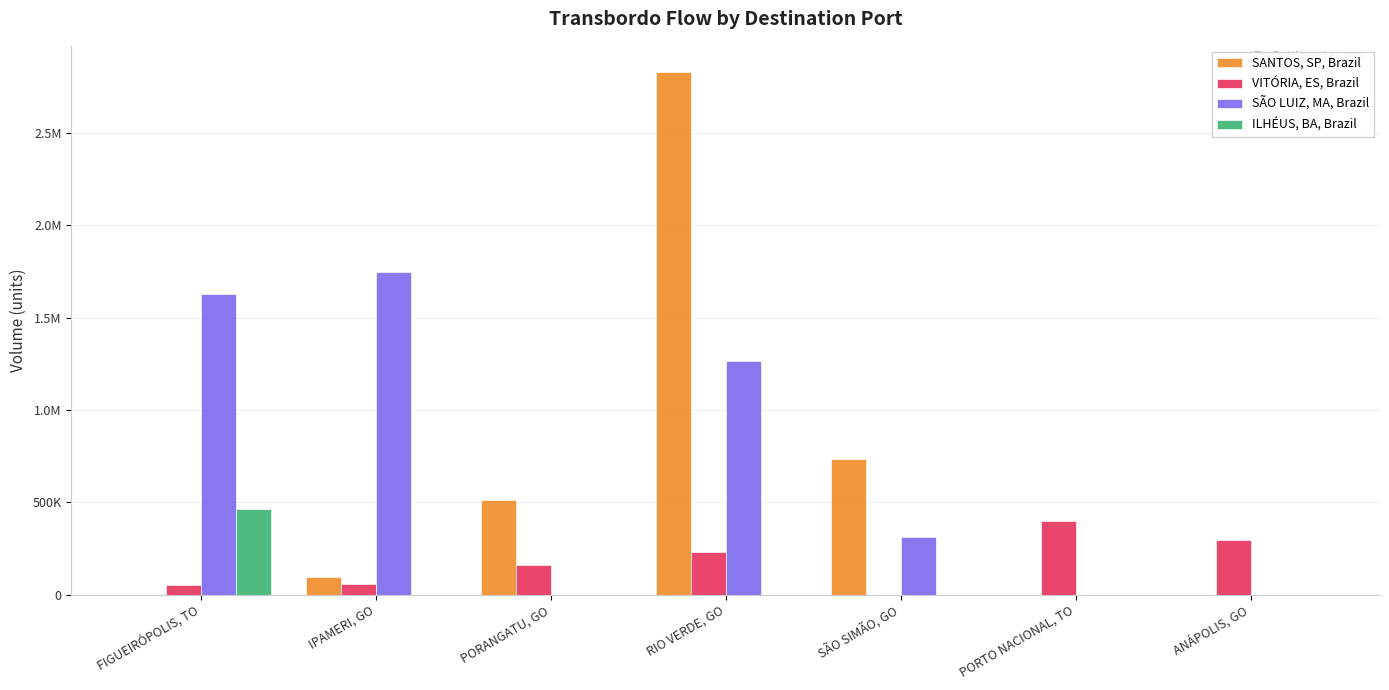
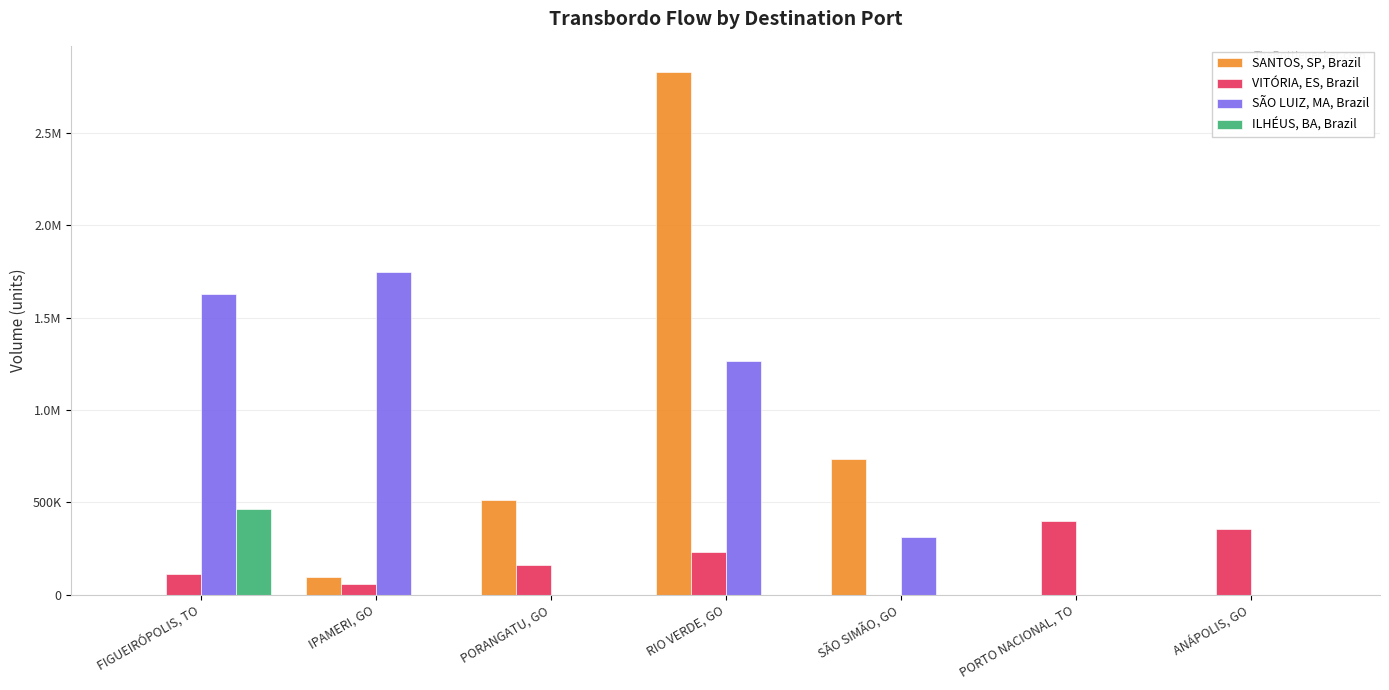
  {
    "SANTOS, SP, Brazil": {
      "FIGUEIRÓPOLIS, TO": 0,
      "IPAMERI, GO": 90000,
      "PORANGATU, GO": 510000,
      "RIO VERDE, GO": 2830000,
      "SÃO SIMÃO, GO": 740000,
      "PORTO NACIONAL, TO": 0,
      "ANÁPOLIS, GO": 0
    },
    "VITÓRIA, ES, Brazil": {
-     "FIGUEIRÓPOLIS, TO": 50000,
+     "FIGUEIRÓPOLIS, TO": 110000,
      "IPAMERI, GO": 60000,
      "PORANGATU, GO": 160000,
      "RIO VERDE, GO": 230000,
      "SÃO SIMÃO, GO": 0,
      "PORTO NACIONAL, TO": 400000,
-     "ANÁPOLIS, GO": 290000
+     "ANÁPOLIS, GO": 360000
    },
    "SÃO LUIZ, MA, Brazil": {
      "FIGUEIRÓPOLIS, TO": 1630000,
      "IPAMERI, GO": 1750000,
      "PORANGATU, GO": 0,
      "RIO VERDE, GO": 1270000,
      "SÃO SIMÃO, GO": 310000,
      "PORTO NACIONAL, TO": 0,
      "ANÁPOLIS, GO": 0
    },
    "ILHÉUS, BA, Brazil": {
      "FIGUEIRÓPOLIS, TO": 470000,
      "IPAMERI, GO": 0,
      "PORANGATU, GO": 0,
      "RIO VERDE, GO": 0,
      "SÃO SIMÃO, GO": 0,
      "PORTO NACIONAL, TO": 0,
      "ANÁPOLIS, GO": 0
    }
  }
